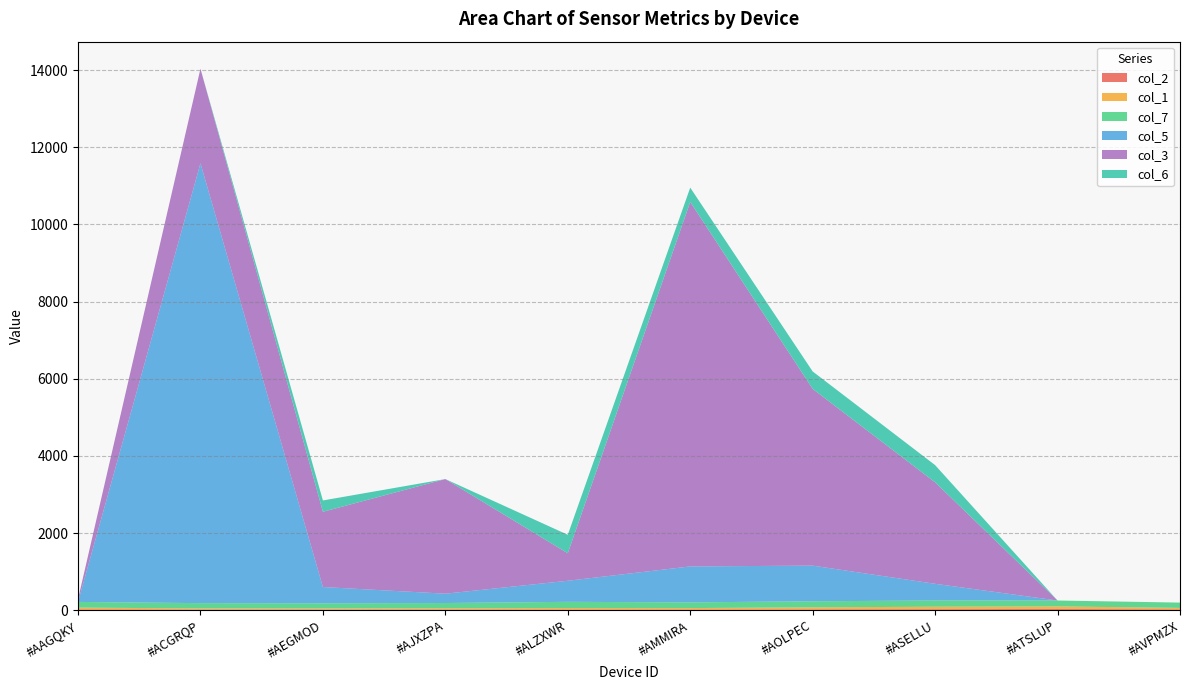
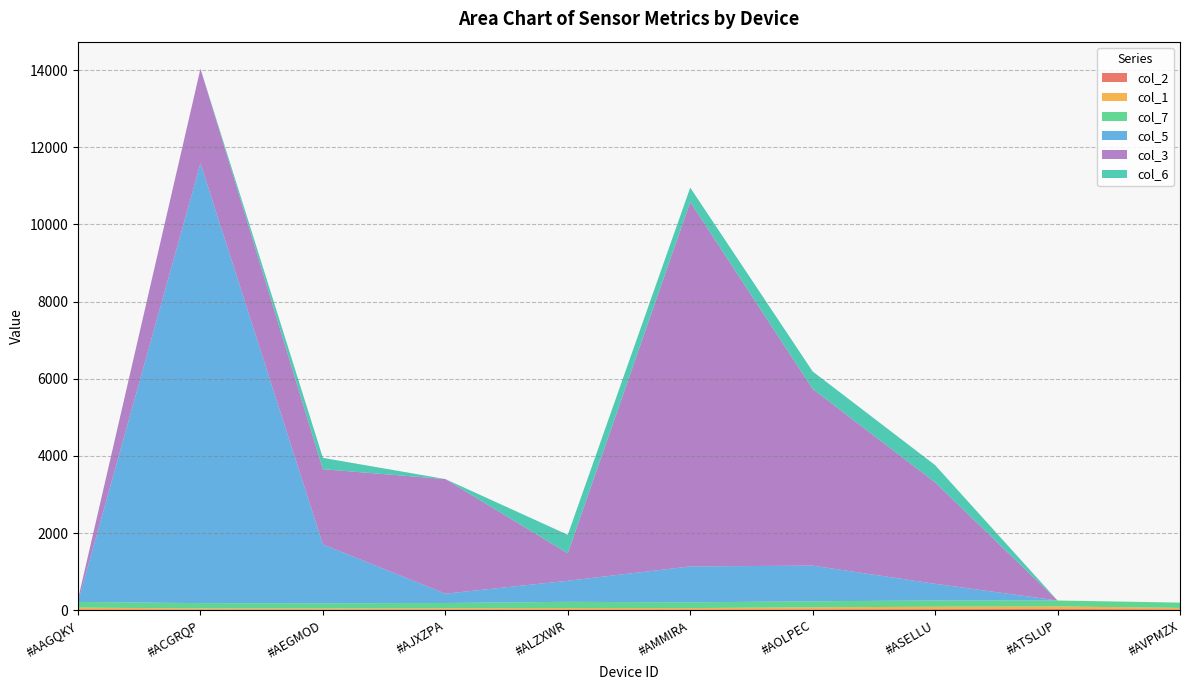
  {
    "col_1": {
      "#ATSLUP": 100
    },
    "col_5": {
      "#ACGRQP": 11400,
-     "#AEGMOD": 400,
+     "#AEGMOD": 1500,
      "#AJXZPA": 200,
      "#ALZXWR": 500,
      "#AMMIRA": 900,
      "#AOLPEC": 900,
      "#ASELLU": 400
    },
    "col_3": {
      "#AEGMOD": 2000,
      "#ALZXWR": 700,
      "#AMMIRA": 9400,
      "#AOLPEC": 4600,
      "#ASELLU": 2600
    }
  }
